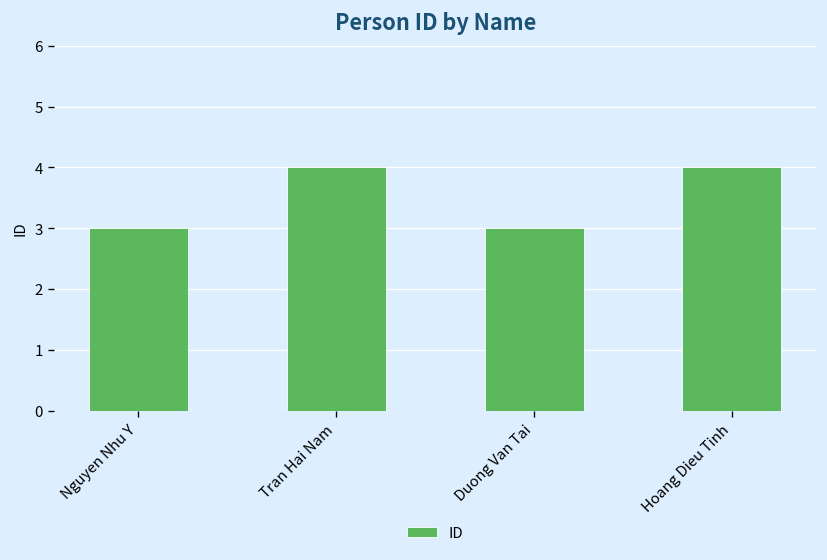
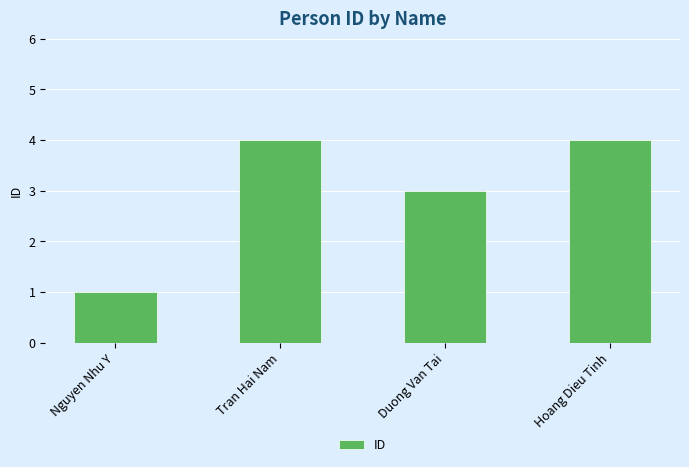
  {
-   "Nguyen Nhu Y": 3,
+   "Nguyen Nhu Y": 1,
    "Tran Hai Nam": 4,
    "Duong Van Tai": 3,
    "Hoang Dieu Tinh": 4
  }
